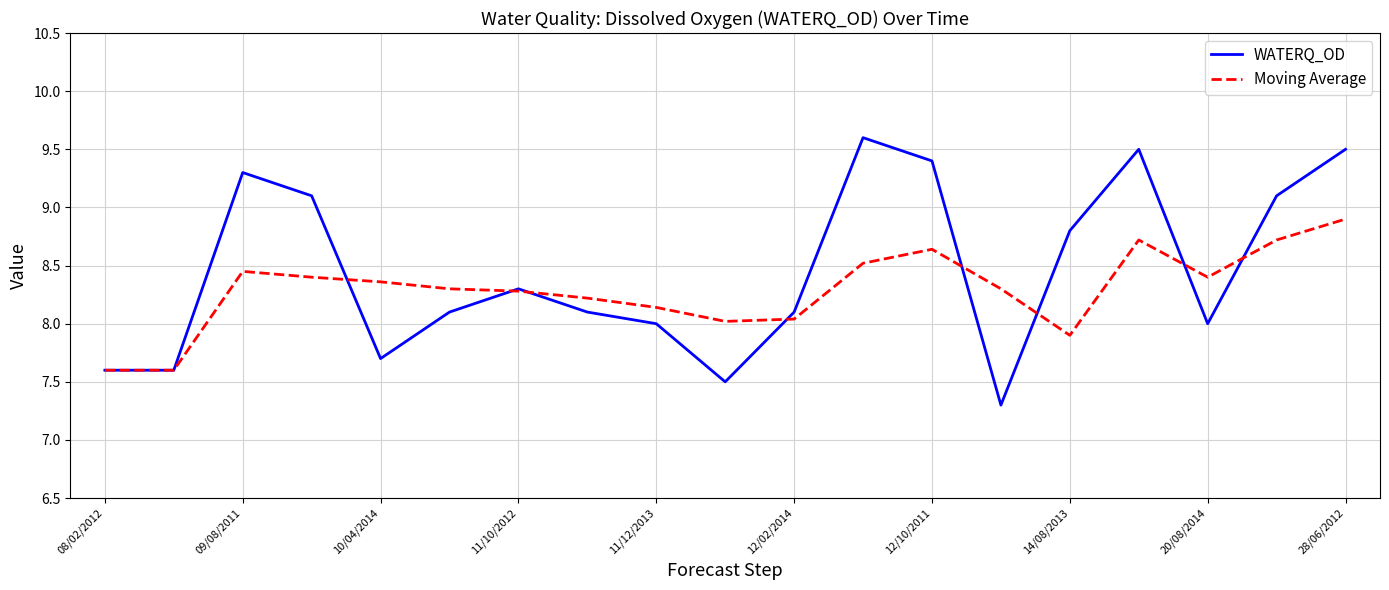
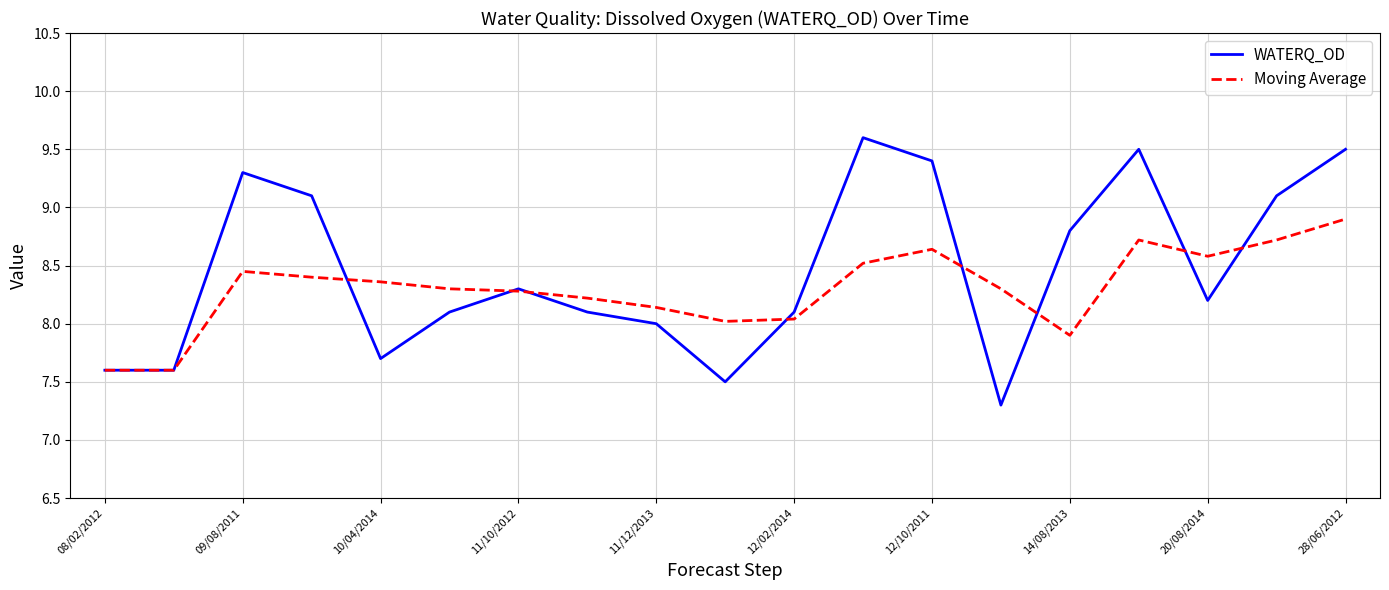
  {
    "WATERQ_OD": {
      "11/12/2013": 8.0,
      "14/08/2013": 8.8,
-     "20/08/2014": 8.0
+     "20/08/2014": 8.2
    },
    "Moving Average": {
      "11/12/2013": 8.14,
      "14/08/2013": 7.90,
-     "20/08/2014": 8.40
+     "20/08/2014": 8.58
    }
  }
